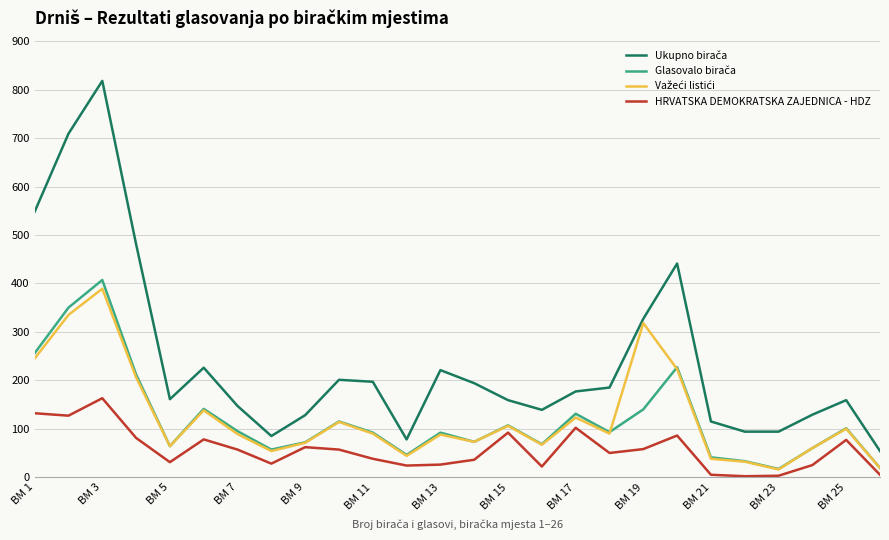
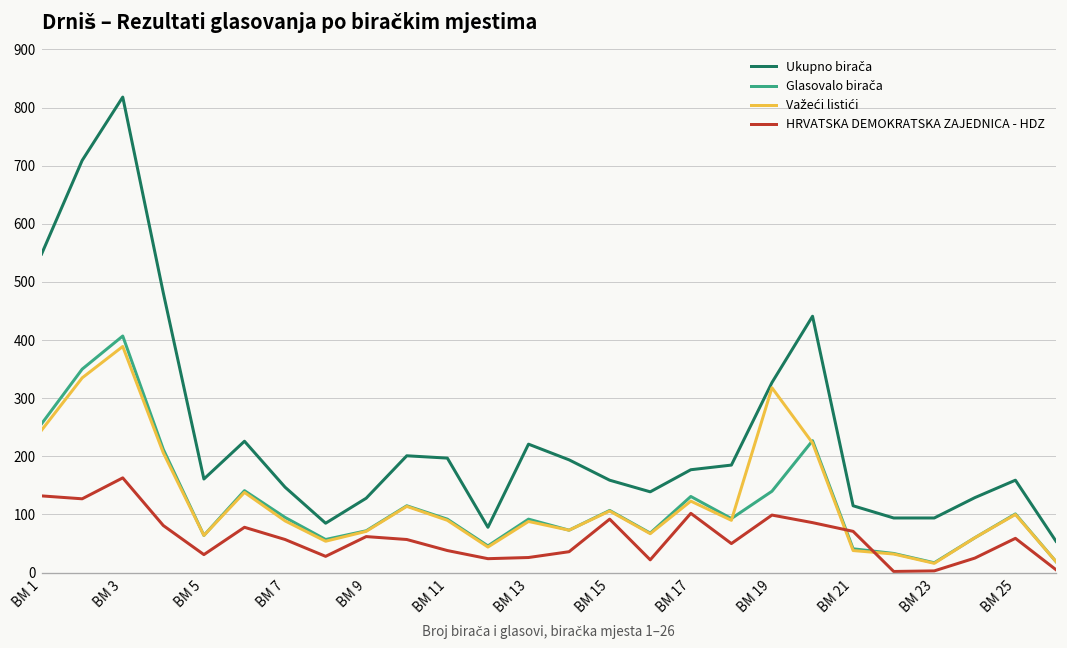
  {
    "Ukupno birača": {
      "BM 1": 550,
      "BM 3": 820,
      "BM 5": 160,
      "BM 7": 150,
      "BM 9": 130,
      "BM 11": 200,
      "BM 13": 220,
      "BM 15": 160,
      "BM 17": 180,
      "BM 19": 330,
      "BM 21": 120,
      "BM 23": 90,
      "BM 25": 160
    },
    "Glasovalo birača": {
      "BM 1": 260,
      "BM 3": 410,
      "BM 7": 100,
      "BM 17": 130,
      "BM 19": 140
    },
    "Važeći listići": {
      "BM 1": 250,
      "BM 3": 390,
      "BM 7": 90,
      "BM 17": 120,
      "BM 19": 320
    },
    "HRVATSKA DEMOKRATSKA ZAJEDNICA - HDZ": {
      "BM 1": 130,
      "BM 3": 160,
      "BM 5": 30,
      "BM 7": 60,
      "BM 9": 60,
      "BM 11": 40,
      "BM 13": 30,
      "BM 15": 90,
      "BM 17": 100,
-     "BM 19": 60,
-     "BM 21": 10,
+     "BM 19": 100,
+     "BM 21": 70,
      "BM 23": 0,
-     "BM 25": 80
+     "BM 25": 60
    }
  }
